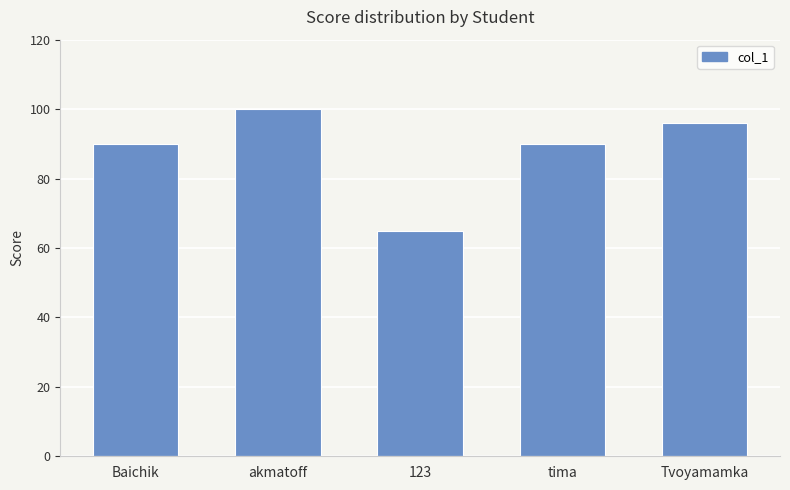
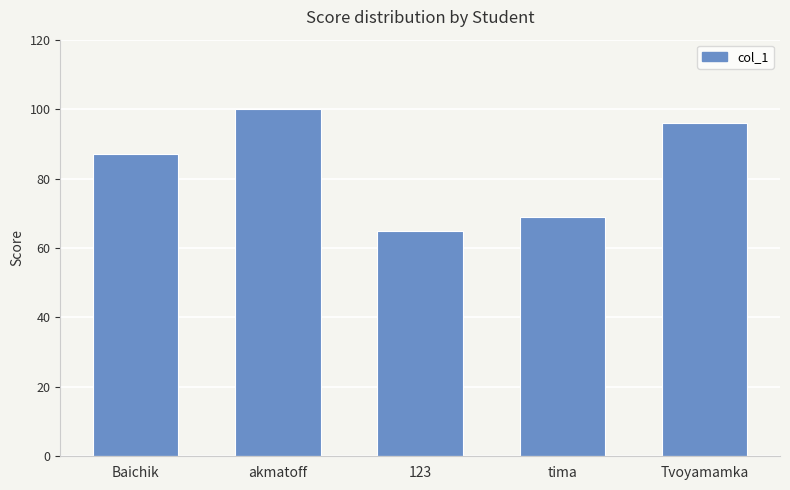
  {
-   "Baichik": 90,
+   "Baichik": 87,
    "akmatoff": 100,
    "123": 65,
-   "tima": 90,
+   "tima": 69,
    "Tvoyamamka": 96
  }
